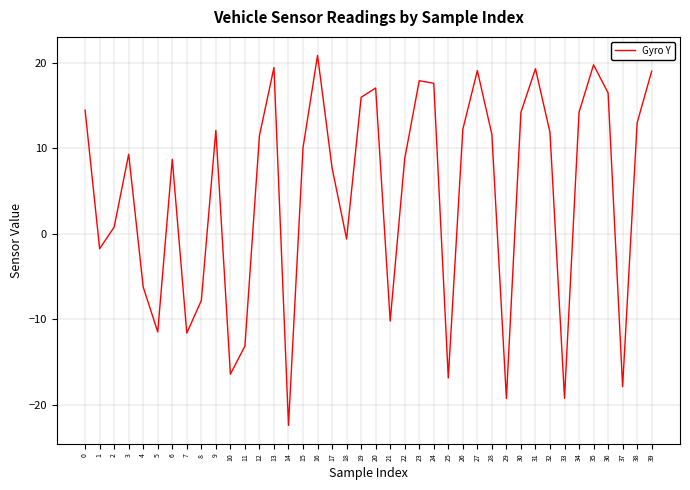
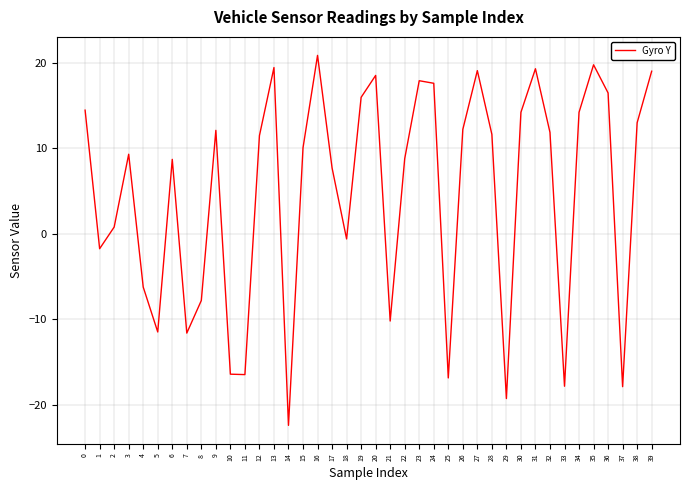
  {
    "0": 14,
    "1": -2,
    "2": 1,
    "3": 9,
    "4": -6,
    "5": -11,
    "6": 9,
    "7": -12,
    "8": -8,
    "9": 12,
    "10": -16,
-   "11": -13,
+   "11": -16,
    "12": 11,
    "13": 19,
    "14": -22,
    "15": 10,
    "16": 21,
    "17": 8,
    "18": -1,
    "19": 16,
-   "20": 17,
+   "20": 19,
    "21": -10,
    "22": 9,
    "23": 18,
    "24": 18,
    "25": -17,
    "26": 12,
    "27": 19,
    "28": 12,
    "29": -19,
    "30": 14,
    "31": 19,
    "32": 12,
-   "33": -19,
+   "33": -18,
    "34": 14,
    "35": 20,
    "36": 16,
    "37": -18,
    "38": 13,
    "39": 19
  }
